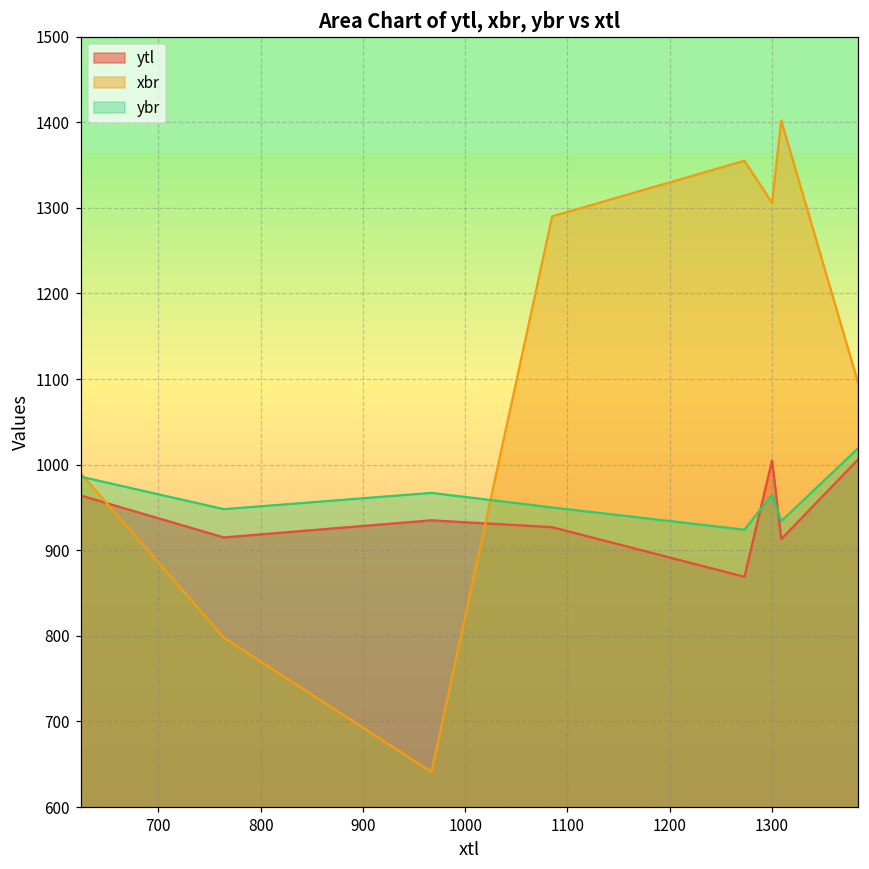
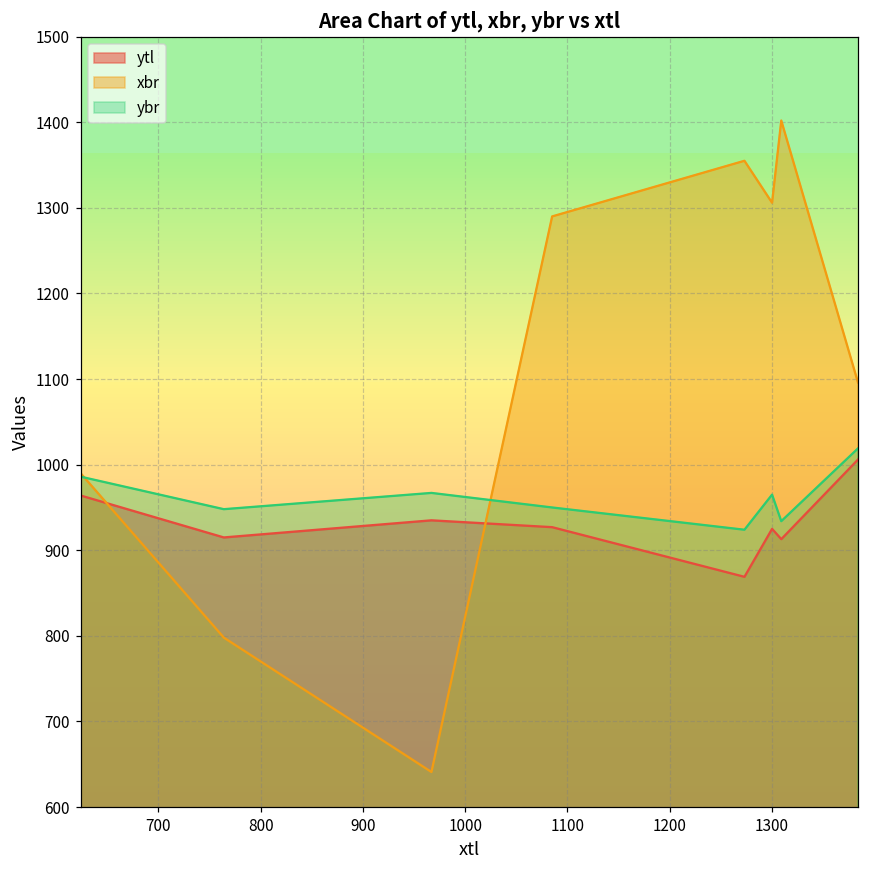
  {
    "ytl": {
-     "1300": 1010
+     "1300": 930
    },
    "xbr": {
      "1300": 1310
    },
    "ybr": {
      "1300": 970
    }
  }
